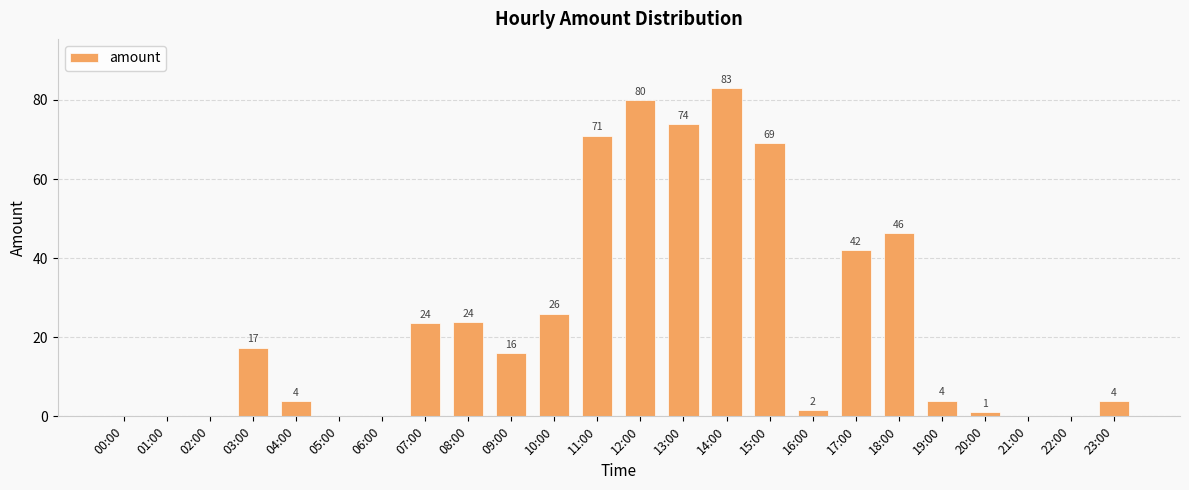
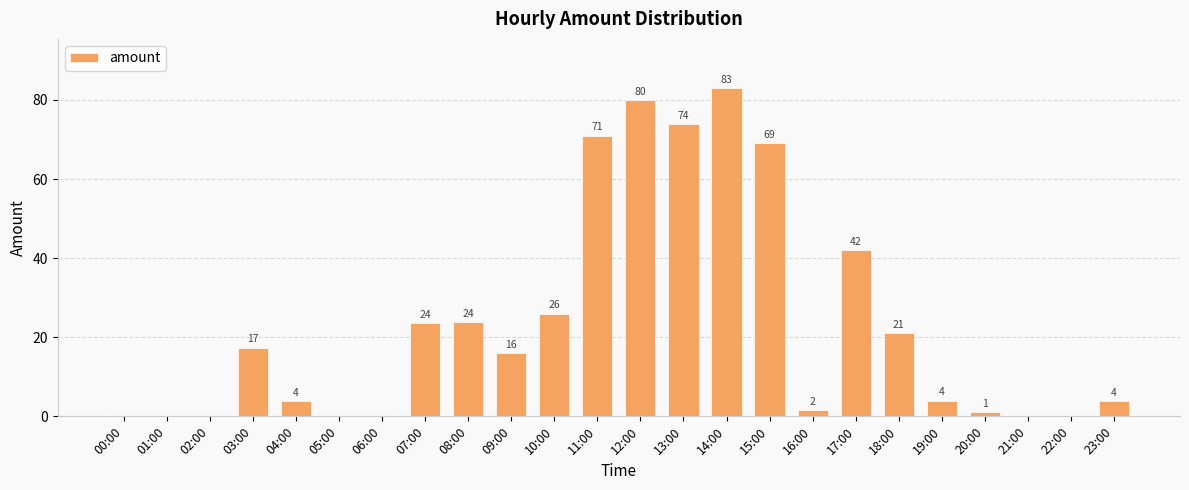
  {
    "03:00": 17,
    "04:00": 4,
    "07:00": 24,
    "08:00": 24,
    "09:00": 16,
    "10:00": 26,
    "11:00": 71,
    "12:00": 80,
    "13:00": 74,
    "14:00": 83,
    "15:00": 69,
    "16:00": 2,
    "17:00": 42,
-   "18:00": 46,
+   "18:00": 21,
    "19:00": 4,
    "20:00": 1,
    "23:00": 4
  }
